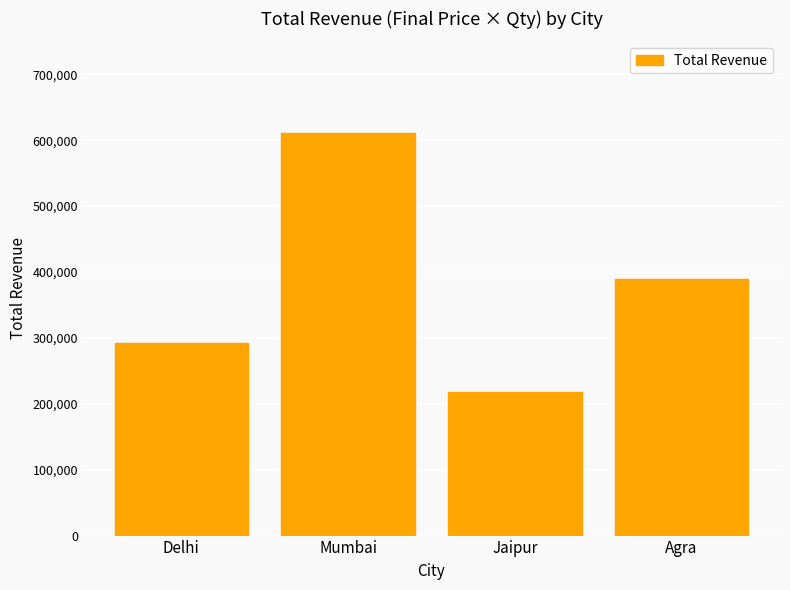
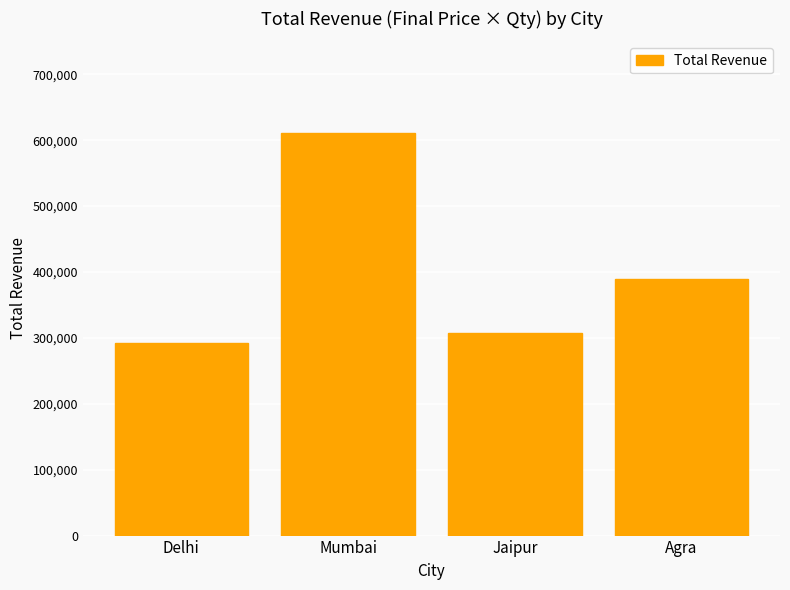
  {
    "Delhi": "290,000",
    "Mumbai": "610,000",
-   "Jaipur": "220,000",
+   "Jaipur": "310,000",
    "Agra": "390,000"
  }
